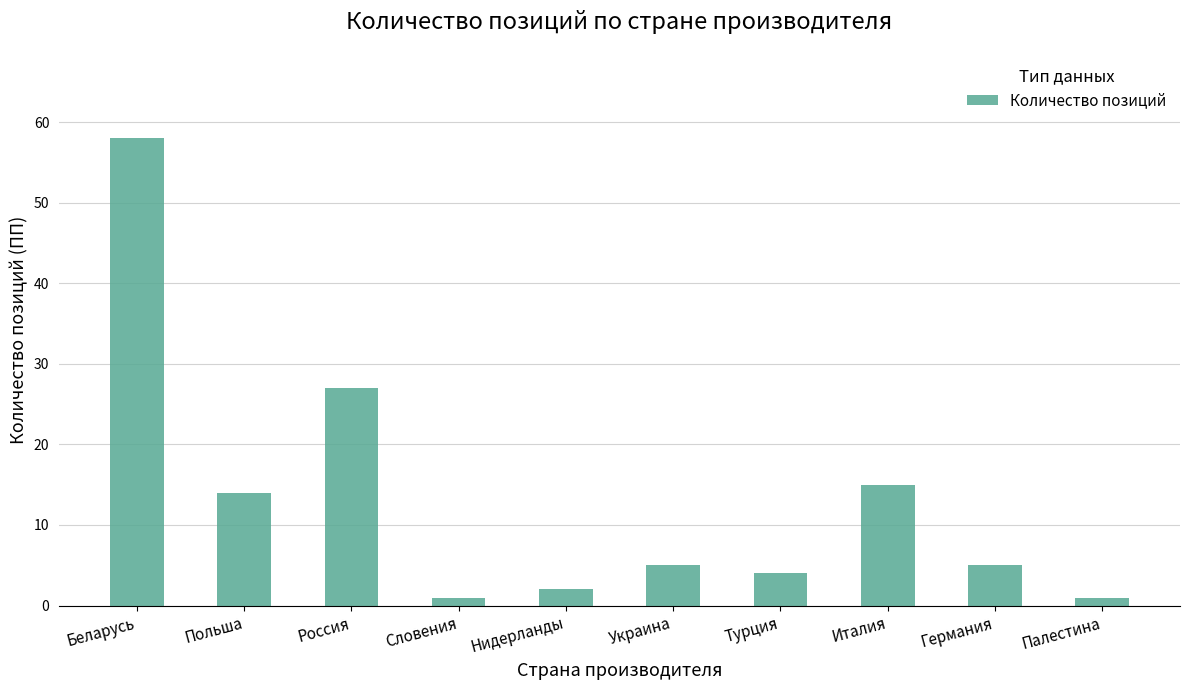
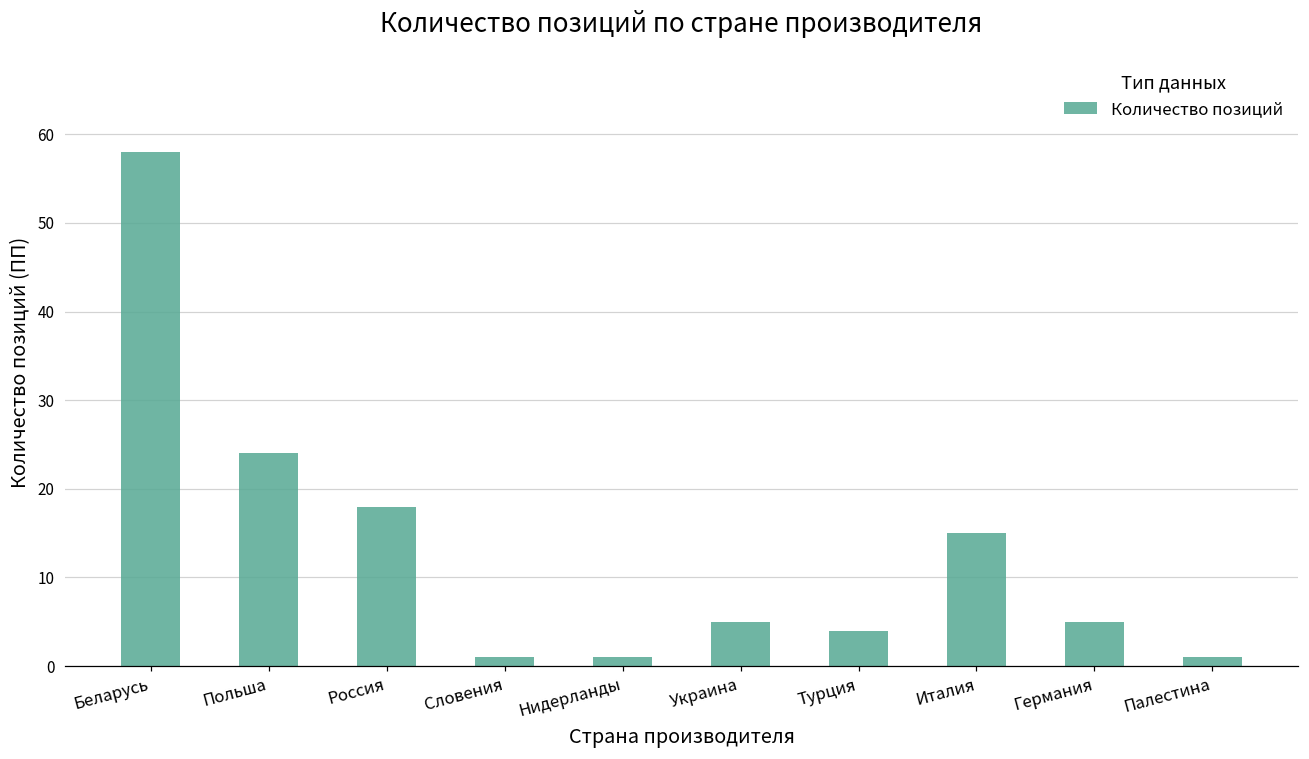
  {
    "Беларусь": 58,
-   "Польша": 14,
-   "Россия": 27,
+   "Польша": 24,
+   "Россия": 18,
    "Словения": 1,
-   "Нидерланды": 2,
+   "Нидерланды": 1,
    "Украина": 5,
    "Турция": 4,
    "Италия": 15,
    "Германия": 5,
    "Палестина": 1
  }
